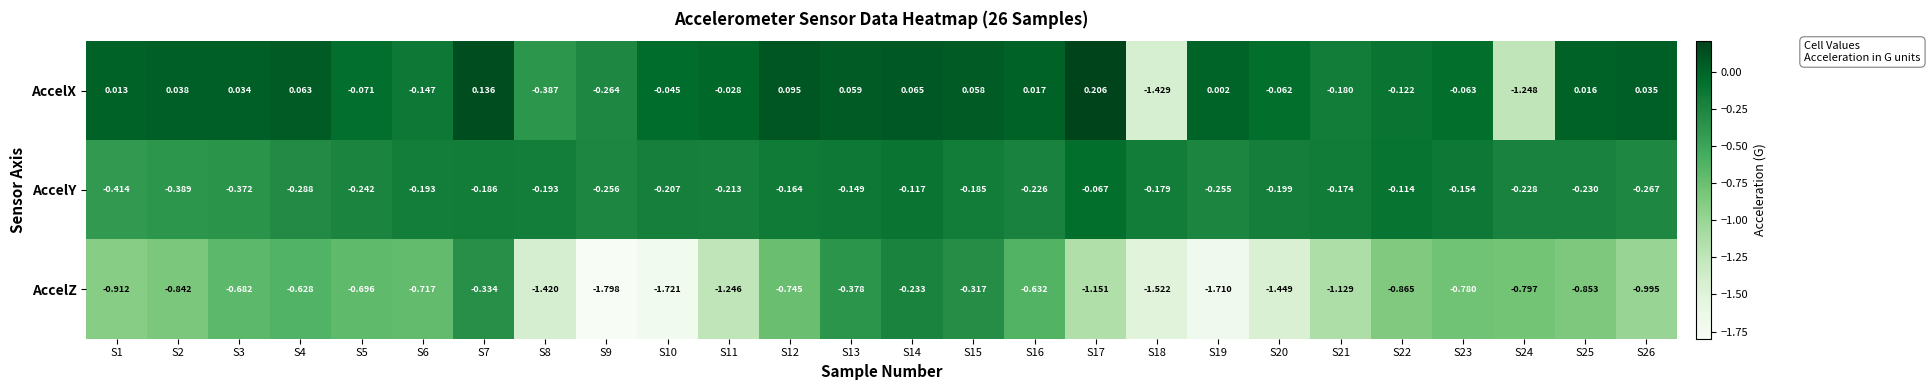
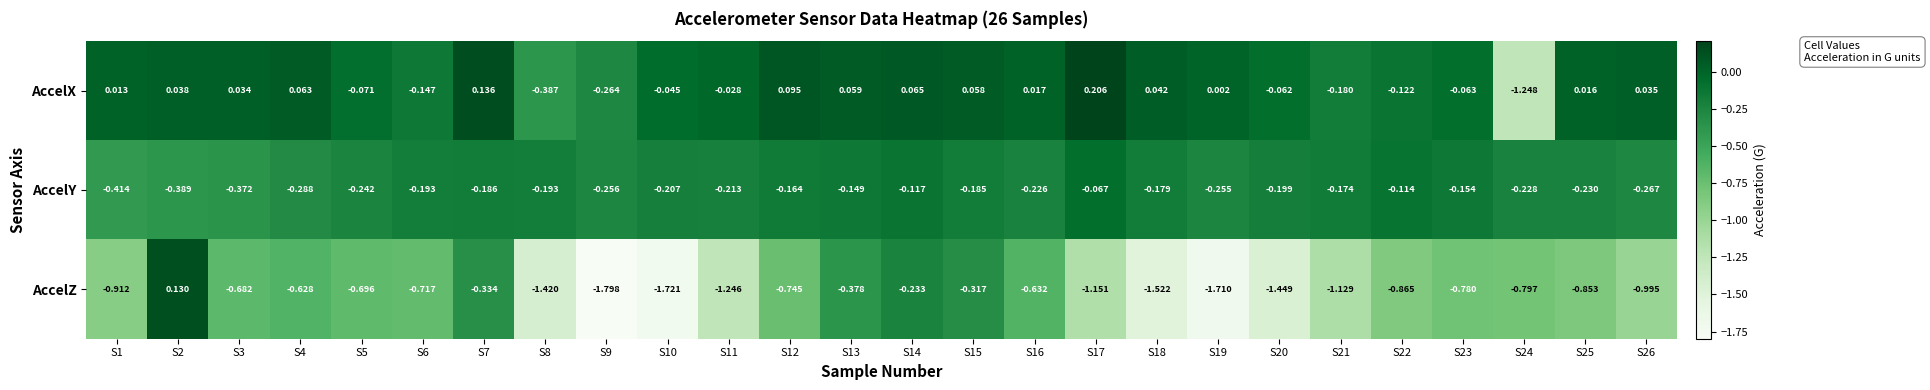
  {
    "AccelX": {
      "S1": 0.013,
      "S2": 0.038,
      "S3": 0.034,
      "S4": 0.063,
      "S5": -0.071,
      "S6": -0.147,
      "S7": 0.136,
      "S8": -0.387,
      "S9": -0.264,
      "S10": -0.045,
      "S11": -0.028,
      "S12": 0.095,
      "S13": 0.059,
      "S14": 0.065,
      "S15": 0.058,
      "S16": 0.017,
      "S17": 0.206,
-     "S18": -1.429,
+     "S18": 0.042,
      "S19": 0.002,
      "S20": -0.062,
      "S21": -0.180,
      "S22": -0.122,
      "S23": -0.063,
      "S24": -1.248,
      "S25": 0.016,
      "S26": 0.035
    },
    "AccelY": {
      "S1": -0.414,
      "S2": -0.389,
      "S3": -0.372,
      "S4": -0.288,
      "S5": -0.242,
      "S6": -0.193,
      "S7": -0.186,
      "S8": -0.193,
      "S9": -0.256,
      "S10": -0.207,
      "S11": -0.213,
      "S12": -0.164,
      "S13": -0.149,
      "S14": -0.117,
      "S15": -0.185,
      "S16": -0.226,
      "S17": -0.067,
      "S18": -0.179,
      "S19": -0.255,
      "S20": -0.199,
      "S21": -0.174,
      "S22": -0.114,
      "S23": -0.154,
      "S24": -0.228,
      "S25": -0.230,
      "S26": -0.267
    },
    "AccelZ": {
      "S1": -0.912,
-     "S2": -0.842,
+     "S2": 0.130,
      "S3": -0.682,
      "S4": -0.628,
      "S5": -0.696,
      "S6": -0.717,
      "S7": -0.334,
      "S8": -1.420,
      "S9": -1.798,
      "S10": -1.721,
      "S11": -1.246,
      "S12": -0.745,
      "S13": -0.378,
      "S14": -0.233,
      "S15": -0.317,
      "S16": -0.632,
      "S17": -1.151,
      "S18": -1.522,
      "S19": -1.710,
      "S20": -1.449,
      "S21": -1.129,
      "S22": -0.865,
      "S23": -0.780,
      "S24": -0.797,
      "S25": -0.853,
      "S26": -0.995
    }
  }
